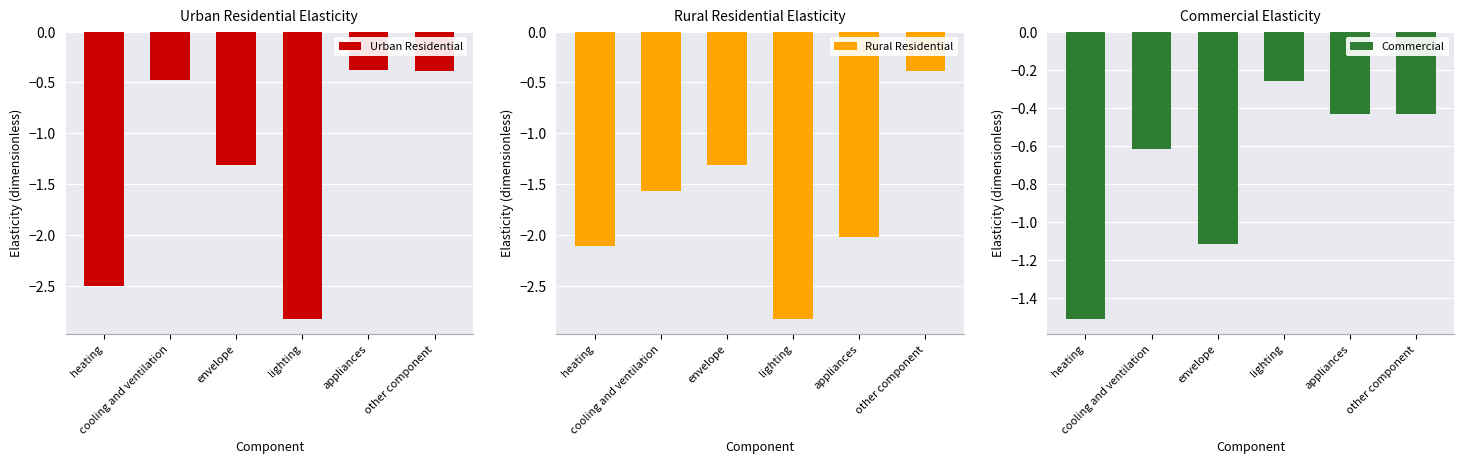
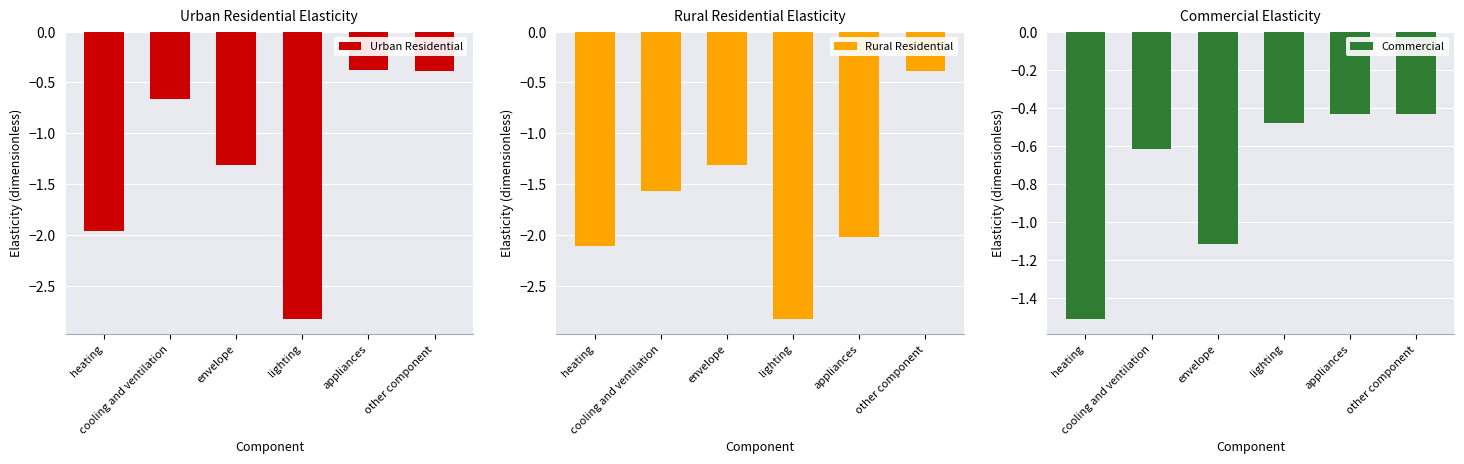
  {
    "Urban Residential Elasticity": {
-     "heating": -2.51,
-     "cooling and ventilation": -0.48,
+     "heating": -1.96,
+     "cooling and ventilation": -0.66,
      "envelope": -1.31,
      "lighting": -2.83,
      "appliances": -0.38,
      "other component": -0.39
    },
    "Rural Residential Elasticity": {
      "heating": -2.11,
      "cooling and ventilation": -1.57,
      "envelope": -1.31,
      "lighting": -2.83,
      "appliances": -2.02,
      "other component": -0.39
    },
    "Commercial Elasticity": {
      "heating": -1.51,
      "cooling and ventilation": -0.62,
      "envelope": -1.12,
-     "lighting": -0.26,
+     "lighting": -0.48,
      "appliances": -0.44,
      "other component": -0.43
    }
  }
